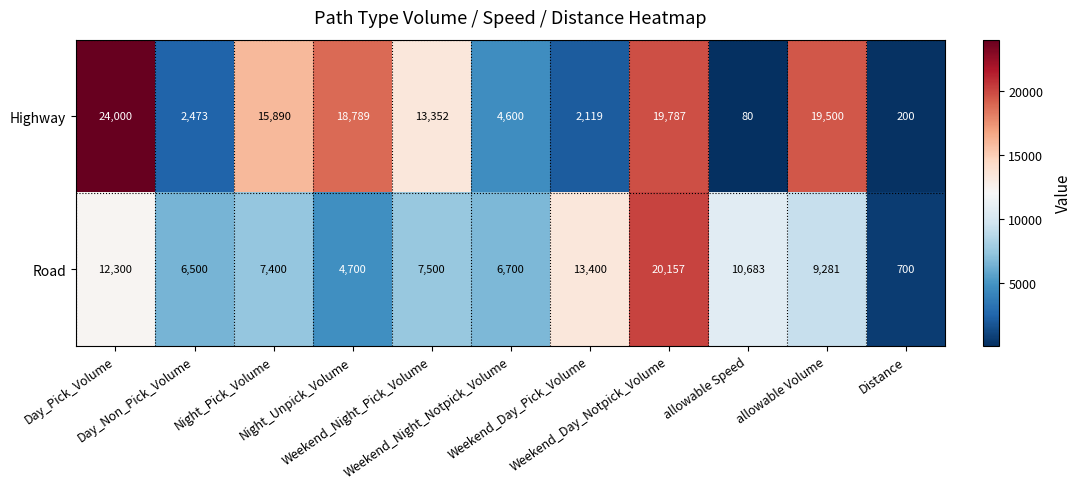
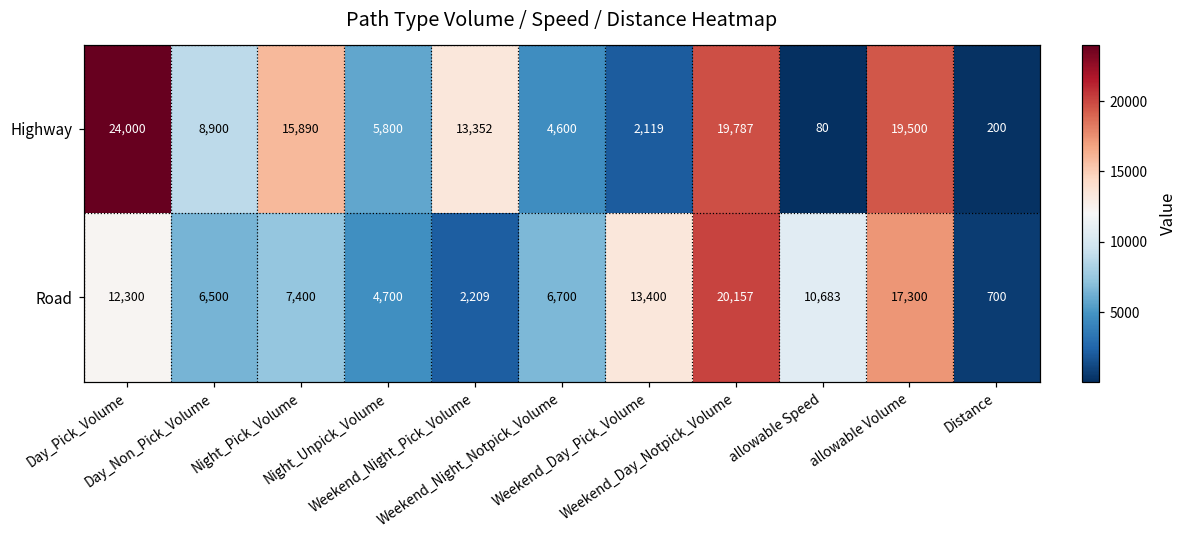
  {
    "Highway": {
      "Day_Pick_Volume": "24,000",
-     "Day_Non_Pick_Volume": "2,473",
+     "Day_Non_Pick_Volume": "8,900",
      "Night_Pick_Volume": "15,890",
-     "Night_Unpick_Volume": "18,789",
+     "Night_Unpick_Volume": "5,800",
      "Weekend_Night_Pick_Volume": "13,352",
      "Weekend_Night_Notpick_Volume": "4,600",
      "Weekend_Day_Pick_Volume": "2,119",
      "Weekend_Day_Notpick_Volume": "19,787",
      "allowable Speed": "80",
      "allowable Volume": "19,500",
      "Distance": "200"
    },
    "Road": {
      "Day_Pick_Volume": "12,300",
      "Day_Non_Pick_Volume": "6,500",
      "Night_Pick_Volume": "7,400",
      "Night_Unpick_Volume": "4,700",
-     "Weekend_Night_Pick_Volume": "7,500",
+     "Weekend_Night_Pick_Volume": "2,209",
      "Weekend_Night_Notpick_Volume": "6,700",
      "Weekend_Day_Pick_Volume": "13,400",
      "Weekend_Day_Notpick_Volume": "20,157",
      "allowable Speed": "10,683",
-     "allowable Volume": "9,281",
+     "allowable Volume": "17,300",
      "Distance": "700"
    }
  }
